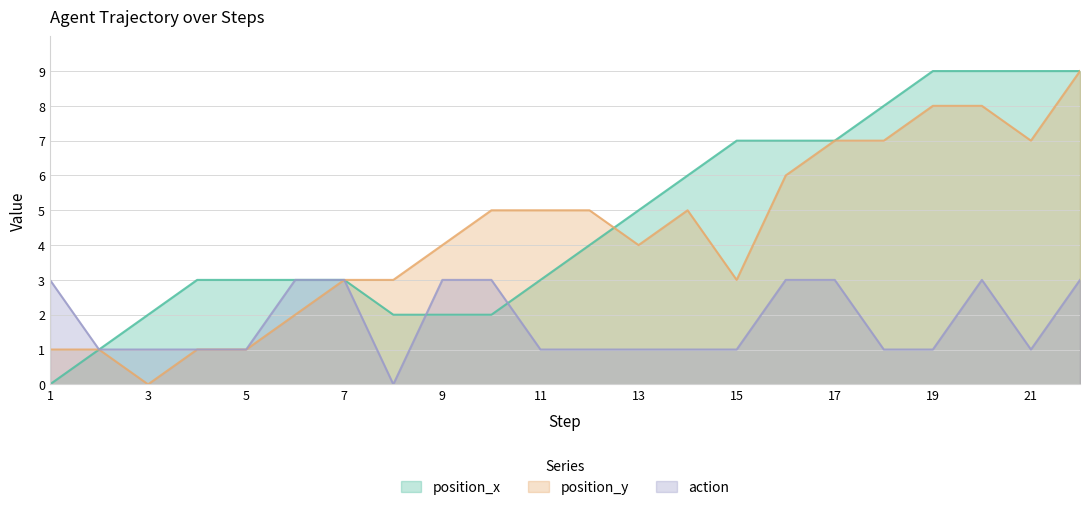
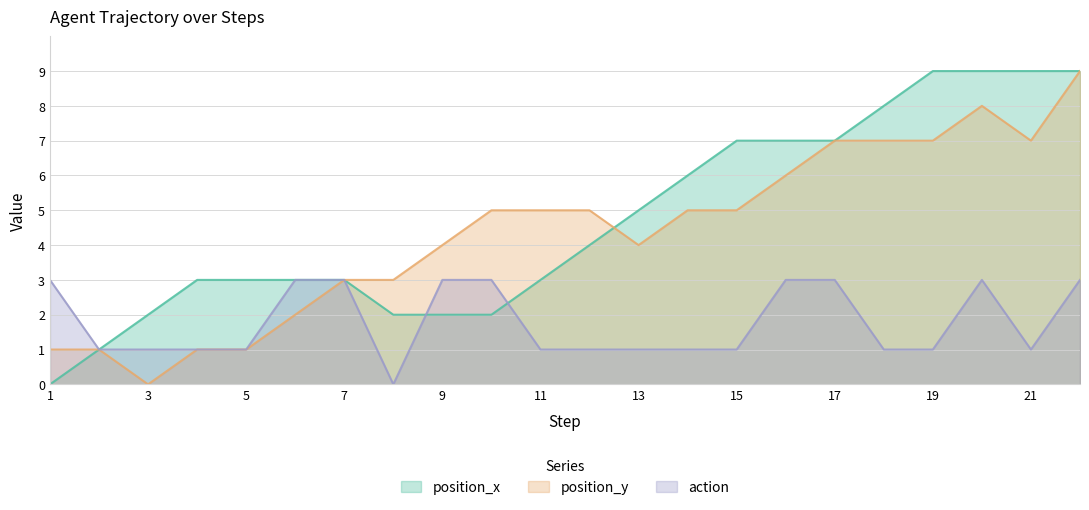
  {
    "position_y": {
      "1": 1,
      "3": 0,
      "9": 4,
      "11": 5,
      "13": 4,
-     "15": 3,
-     "19": 8,
+     "15": 5,
+     "19": 7,
      "21": 7
    }
  }
